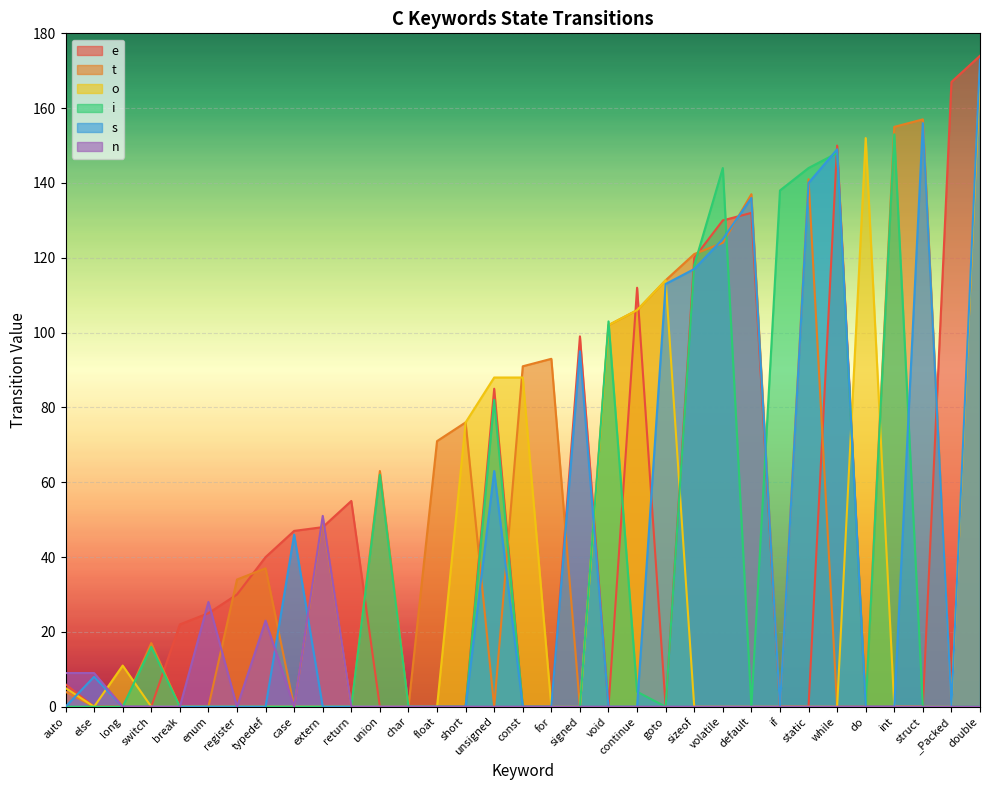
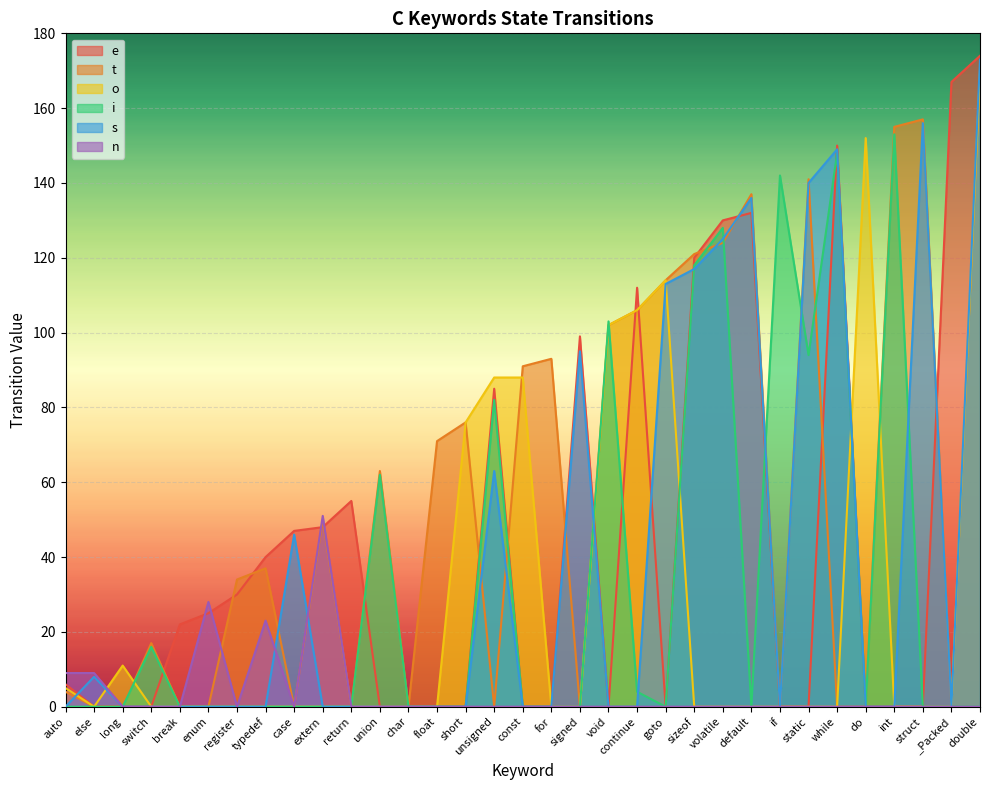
  {
    "o": {
      "auto": 5,
      "long": 11,
      "unsigned": 88,
      "const": 88,
      "do": 152
    },
    "i": {
      "switch": 16,
      "union": 62,
      "unsigned": 82,
      "void": 103,
      "continue": 4,
      "sizeof": 118,
-     "volatile": 144,
-     "if": 138,
-     "static": 144,
+     "volatile": 128,
+     "if": 142,
+     "static": 94,
      "while": 148,
      "int": 153
    },
    "s": {
      "else": 8,
      "case": 46,
      "unsigned": 63,
      "signed": 95,
      "goto": 113,
      "sizeof": 117,
      "volatile": 125,
      "default": 136,
      "static": 140,
      "while": 149,
      "struct": 156,
      "double": 173
    },
    "n": {
      "auto": 9,
      "else": 9,
      "enum": 28,
      "typedef": 23,
      "extern": 51
    }
  }
